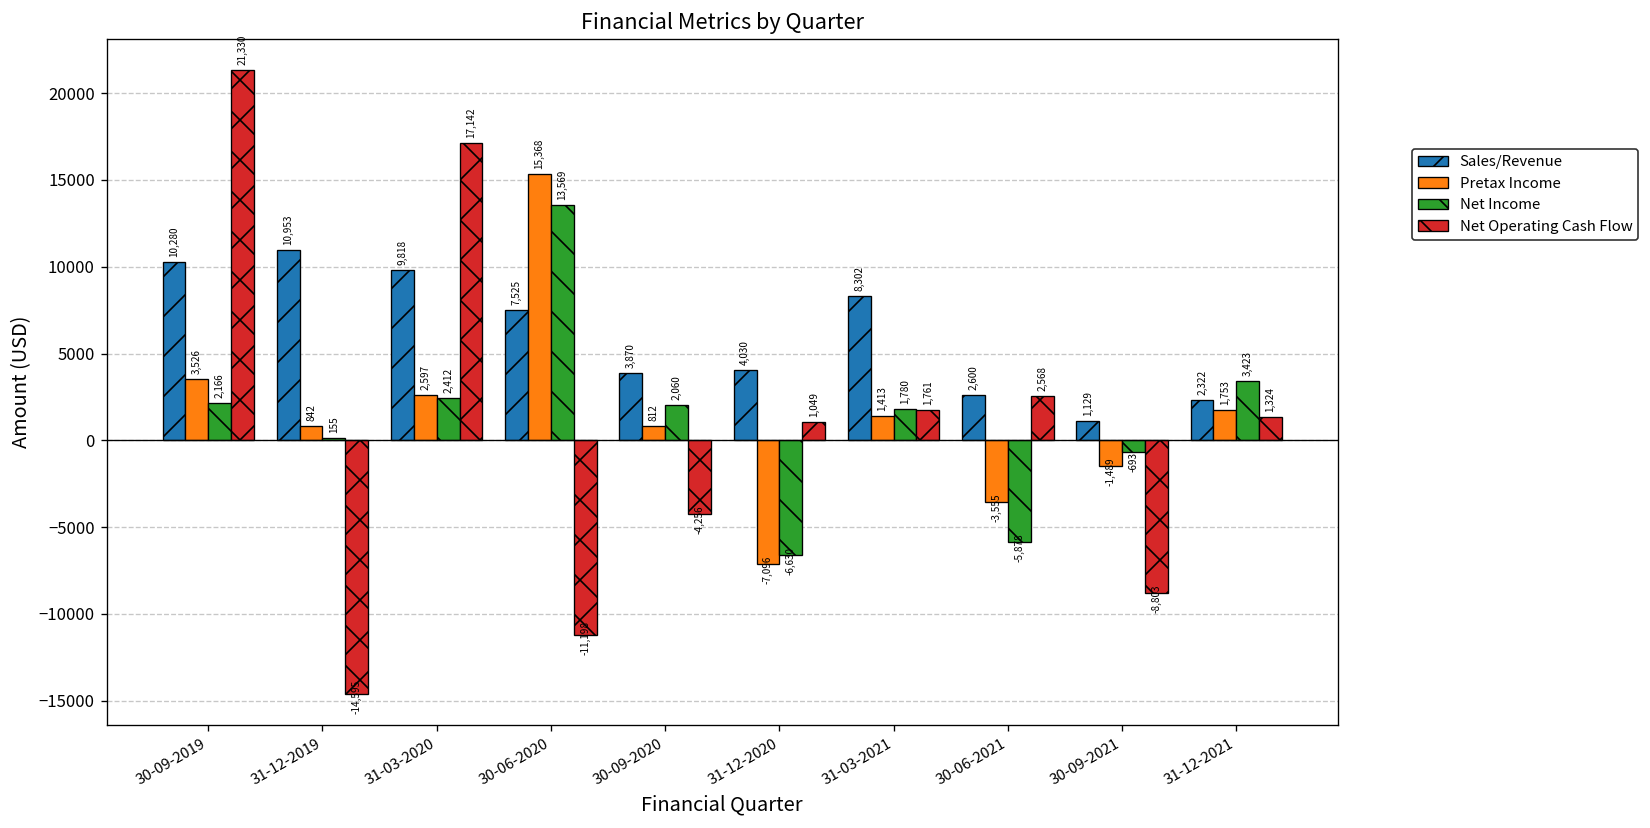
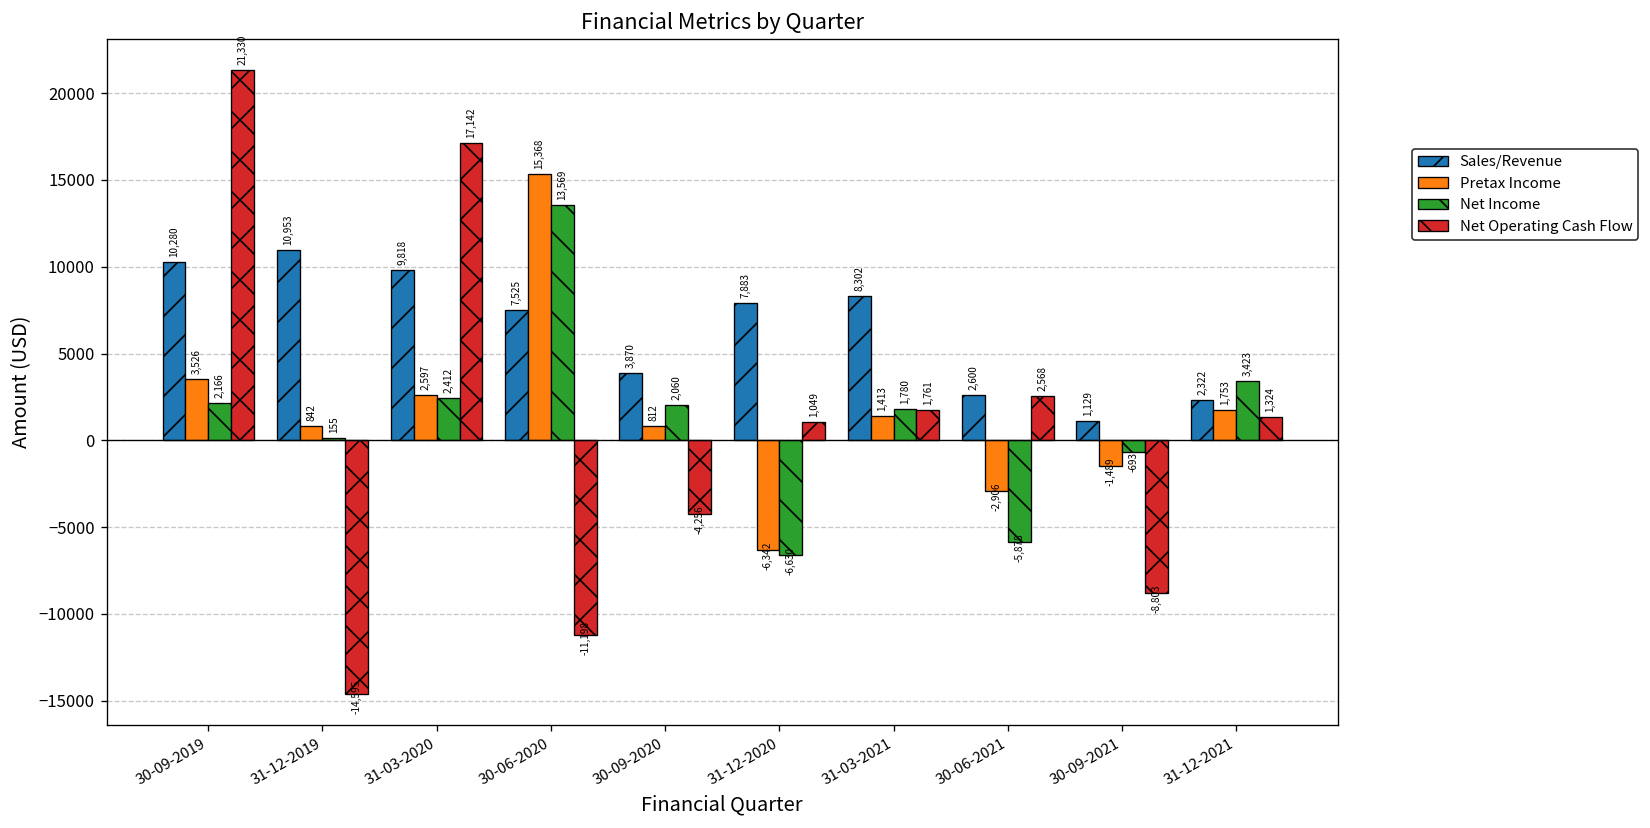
  {
    "Sales/Revenue": {
      "30-09-2019": "10,280",
      "31-12-2019": "10,953",
      "31-03-2020": "9,818",
      "30-06-2020": "7,525",
      "30-09-2020": "3,870",
-     "31-12-2020": "4,030",
+     "31-12-2020": "7,883",
      "31-03-2021": "8,302",
      "30-06-2021": "2,600",
      "30-09-2021": "1,129",
      "31-12-2021": "2,322"
    },
    "Pretax Income": {
      "30-09-2019": "3,526",
      "31-12-2019": "842",
      "31-03-2020": "2,597",
      "30-06-2020": "15,368",
      "30-09-2020": "812",
-     "31-12-2020": "-7,096",
+     "31-12-2020": "-6,342",
      "31-03-2021": "1,413",
-     "30-06-2021": "-3,555",
+     "30-06-2021": "-2,906",
      "30-09-2021": "-1,489",
      "31-12-2021": "1,753"
    },
    "Net Income": {
      "30-09-2019": "2,166",
      "31-12-2019": "155",
      "31-03-2020": "2,412",
      "30-06-2020": "13,569",
      "30-09-2020": "2,060",
      "31-12-2020": "-6,630",
      "31-03-2021": "1,780",
      "30-06-2021": "-5,878",
      "30-09-2021": "-693",
      "31-12-2021": "3,423"
    },
    "Net Operating Cash Flow": {
      "30-09-2019": "21,330",
      "31-12-2019": "-14,595",
      "31-03-2020": "17,142",
      "30-06-2020": "-11,198",
      "30-09-2020": "-4,256",
      "31-12-2020": "1,049",
      "31-03-2021": "1,761",
      "30-06-2021": "2,568",
      "30-09-2021": "-8,803",
      "31-12-2021": "1,324"
    }
  }
